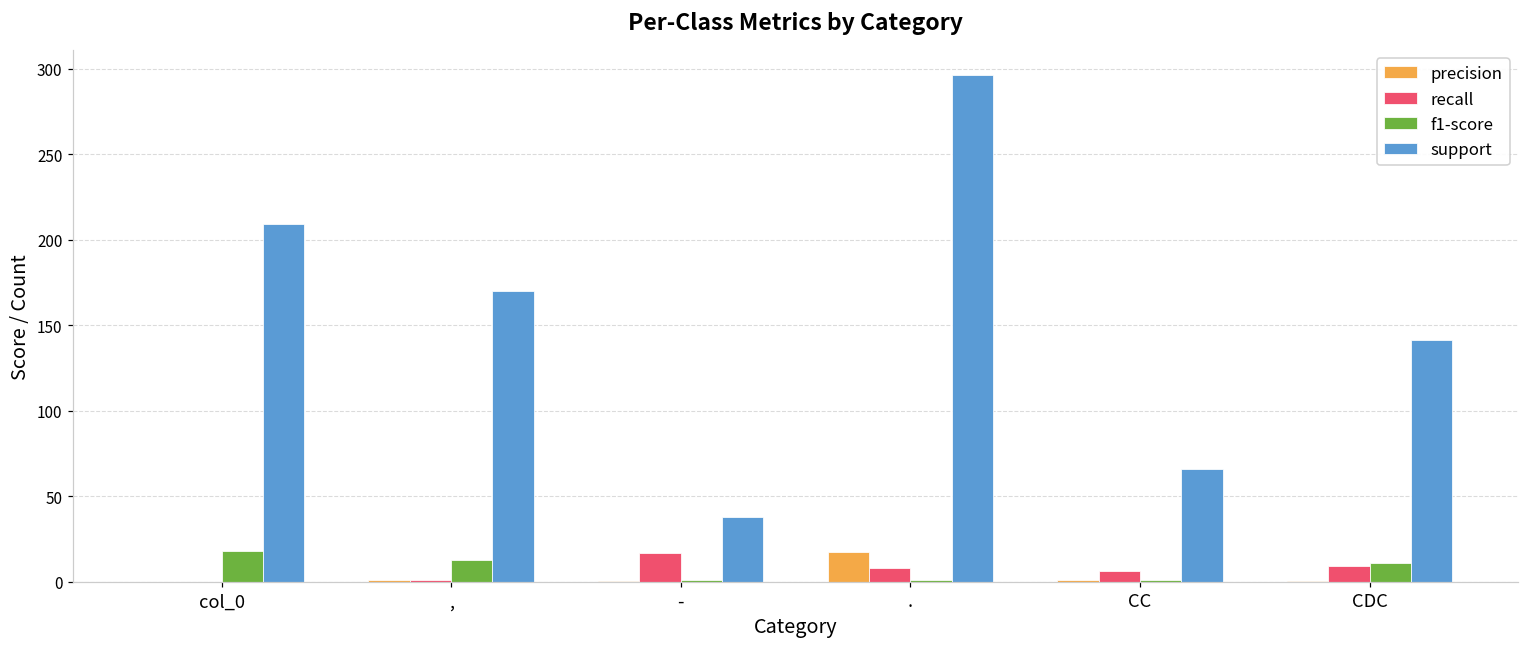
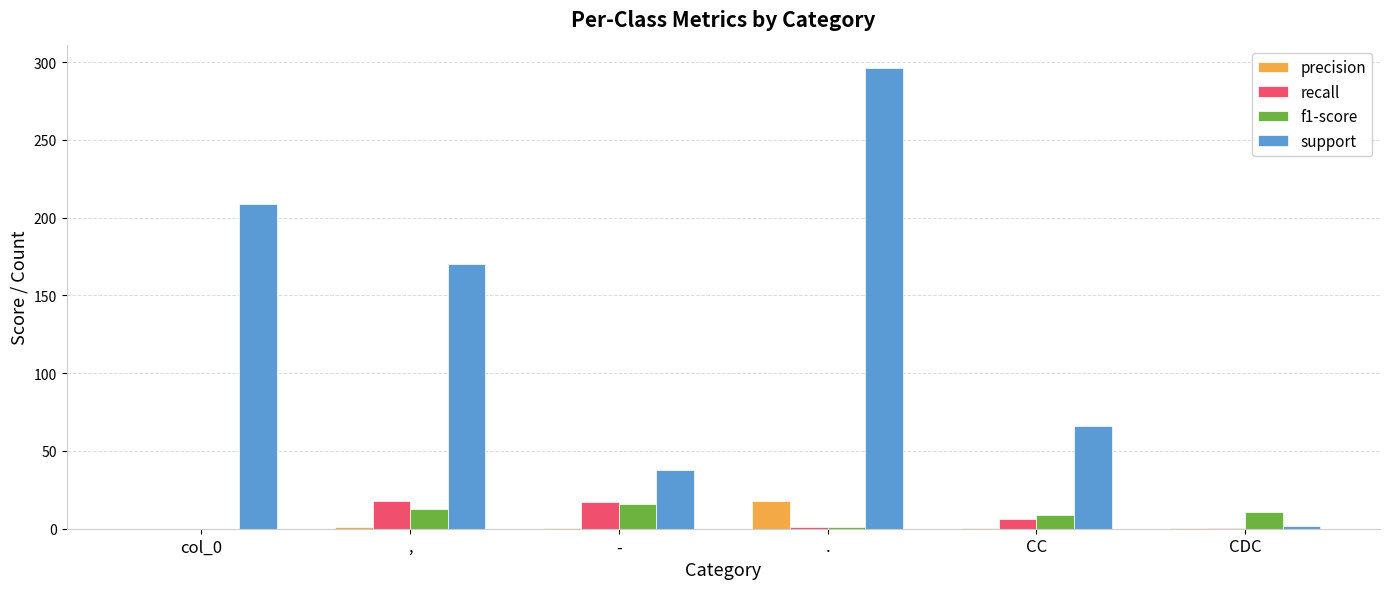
  {
    "precision": {
      "col_0": 0,
      ".": 18
    },
    "recall": {
      "col_0": 0,
-     ",": 1,
+     ",": 18,
      "-": 17,
-     ".": 8,
+     ".": 1,
      "CC": 6,
-     "CDC": 9
+     "CDC": 1
    },
    "f1-score": {
-     "col_0": 18,
+     "col_0": 0,
      ",": 13,
-     "-": 1,
-     "CC": 1,
+     "-": 16,
+     "CC": 9,
      "CDC": 11
    },
    "support": {
      "col_0": 209,
      ",": 170,
      "-": 38,
      ".": 296,
      "CC": 66,
-     "CDC": 141
+     "CDC": 2
    }
  }
